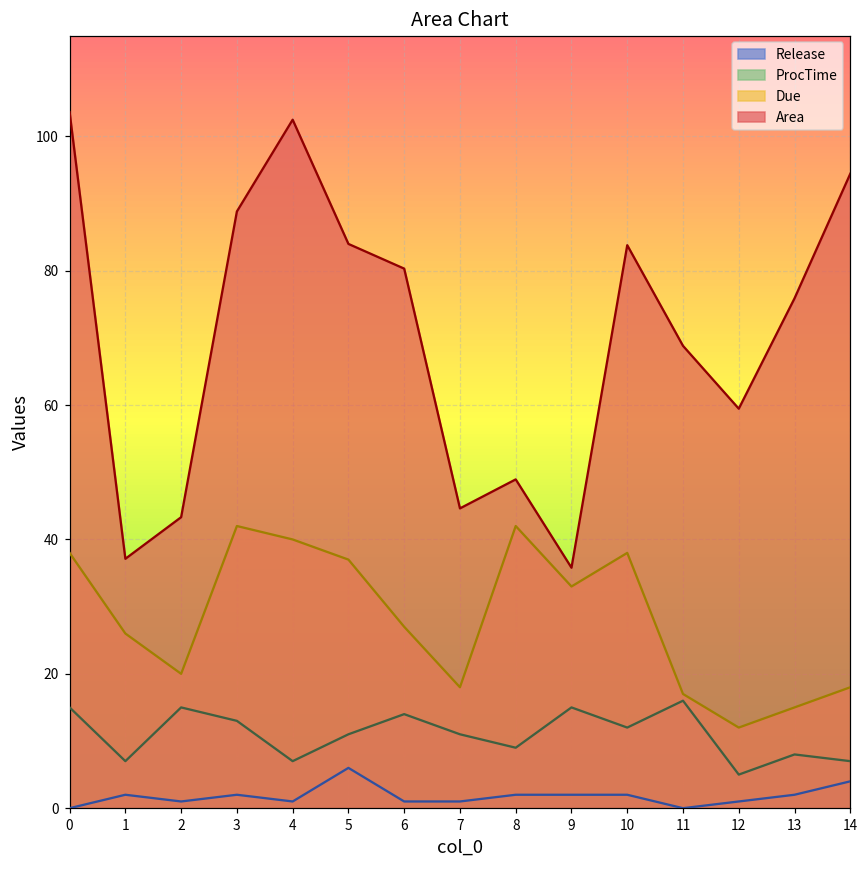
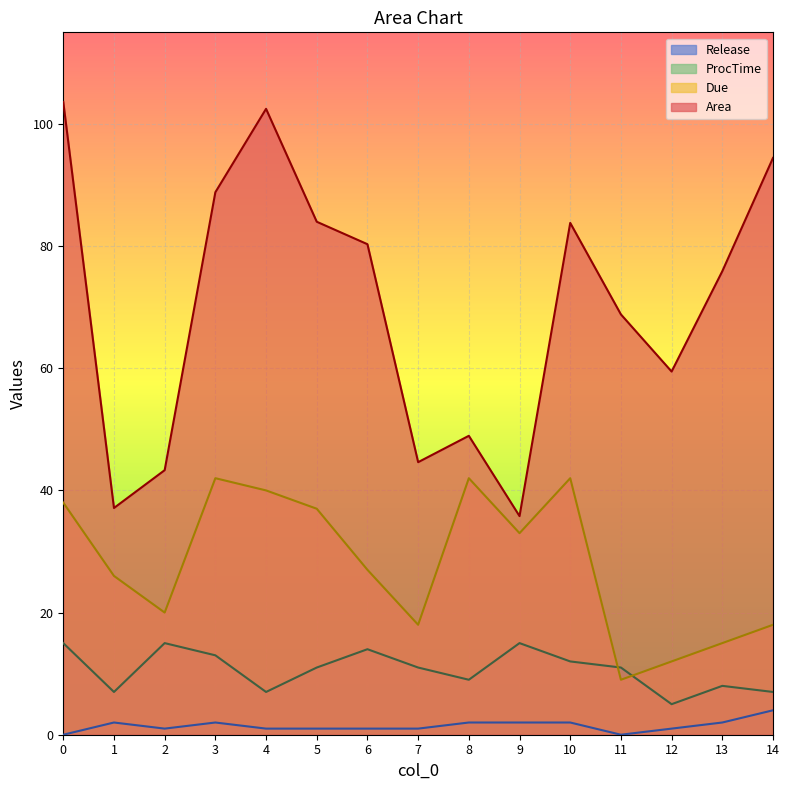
  {
    "Release": {
      "0": 0,
      "1": 2,
      "2": 1,
      "3": 2,
      "4": 1,
-     "5": 6,
+     "5": 1,
      "6": 1,
      "7": 1,
      "8": 2,
      "9": 2,
      "10": 2,
      "11": 0,
      "12": 1,
      "13": 2,
      "14": 4
    },
    "ProcTime": {
      "0": 15,
      "1": 7,
      "2": 15,
      "3": 13,
      "4": 7,
      "5": 11,
      "6": 14,
      "7": 11,
      "8": 9,
      "9": 15,
      "10": 12,
-     "11": 16,
+     "11": 11,
      "12": 5,
      "13": 8,
      "14": 7
    },
    "Due": {
      "0": 38,
      "1": 26,
      "2": 20,
      "3": 42,
      "4": 40,
      "5": 37,
      "6": 27,
      "7": 18,
      "8": 42,
      "9": 33,
-     "10": 38,
-     "11": 17,
+     "10": 42,
+     "11": 9,
      "12": 12,
      "13": 15,
      "14": 18
    },
    "Area": {
      "0": 104,
      "1": 37,
      "2": 43,
      "3": 89,
      "4": 102,
      "5": 84,
      "6": 80,
      "7": 45,
      "8": 49,
      "9": 36,
      "10": 84,
      "11": 69,
      "12": 59,
      "13": 76,
      "14": 94
    }
  }
